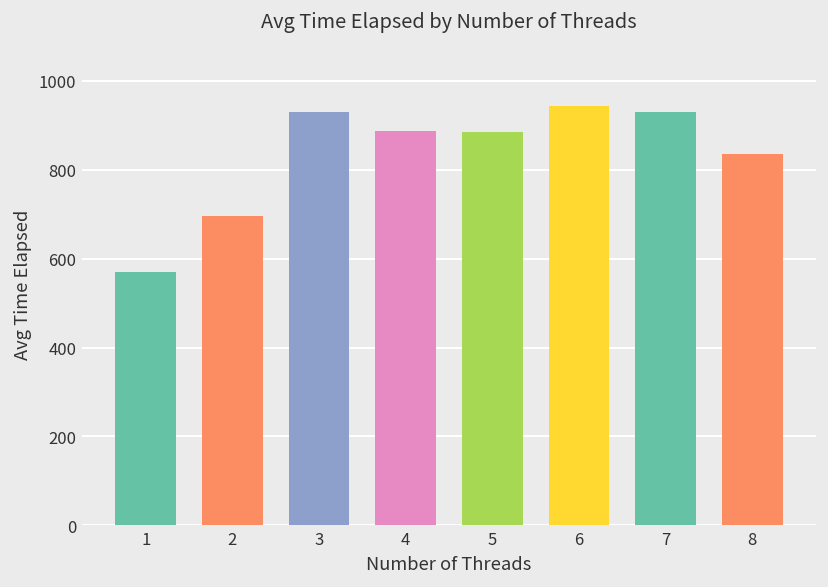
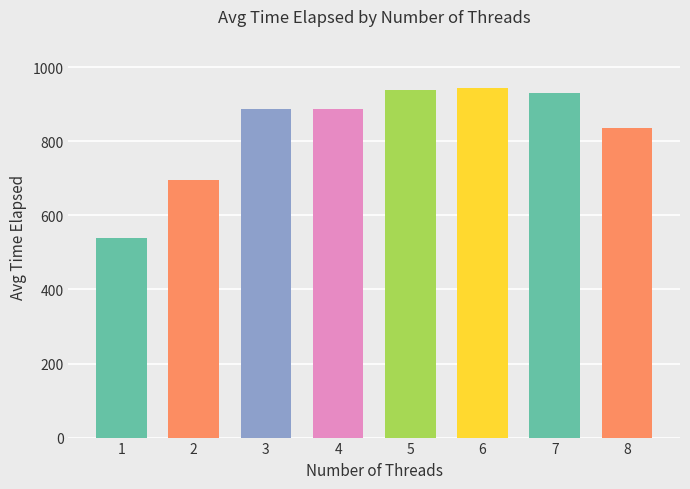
  {
-   "1": 570,
+   "1": 540,
    "2": 700,
-   "3": 930,
+   "3": 890,
    "4": 890,
-   "5": 880,
+   "5": 940,
    "6": 940,
    "7": 930,
    "8": 840
  }
